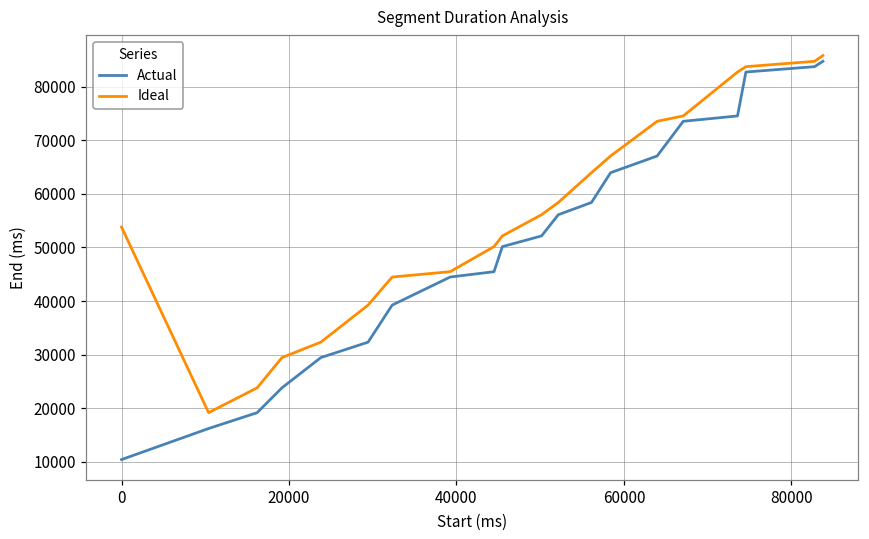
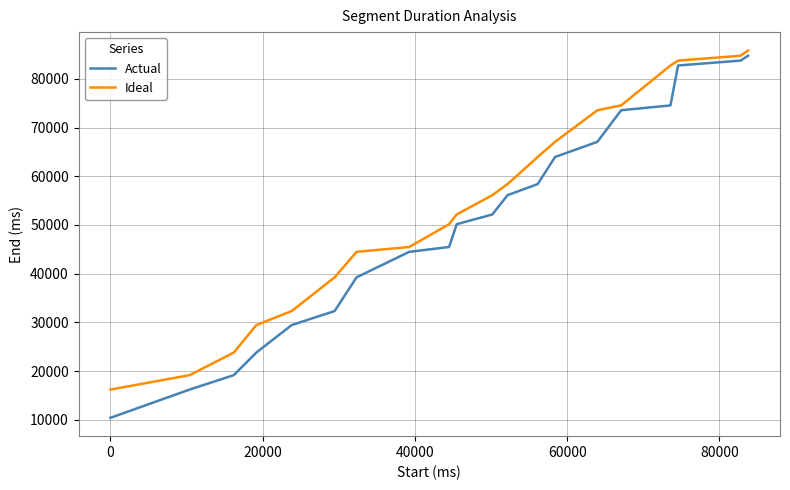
  {
    "Actual": {
      "0": 10000
    },
    "Ideal": {
-     "0": 54000
+     "0": 16000
    }
  }
